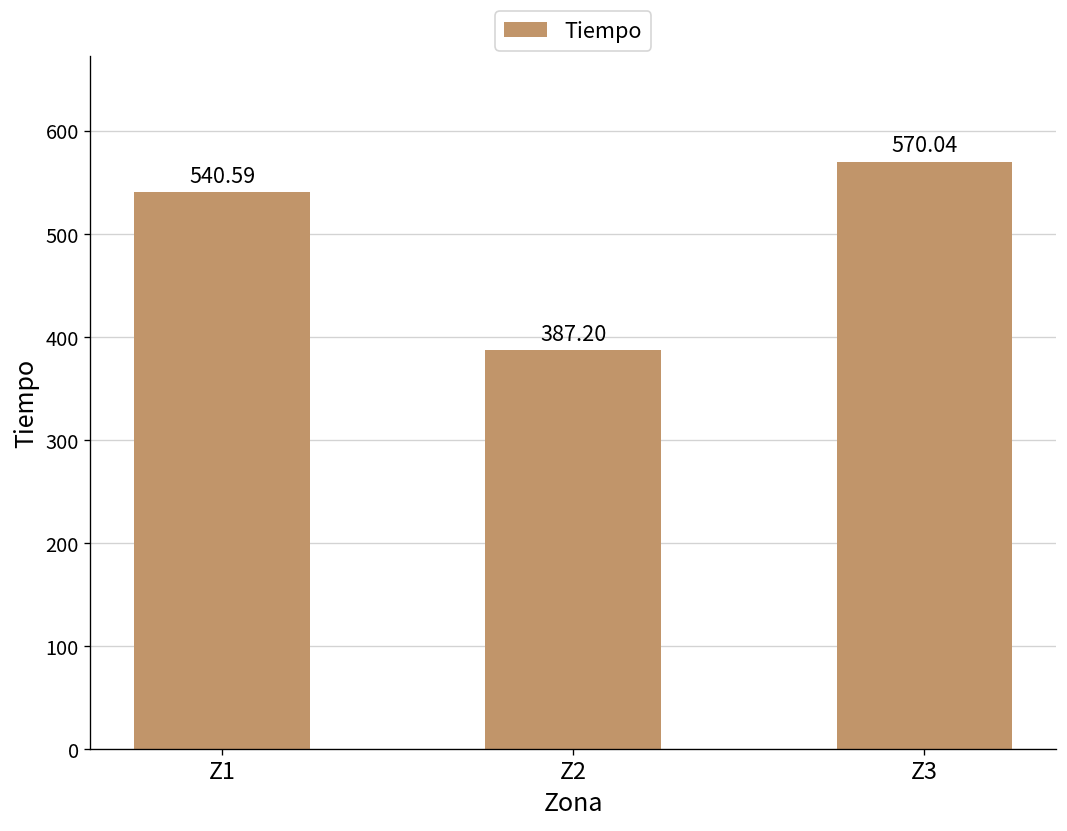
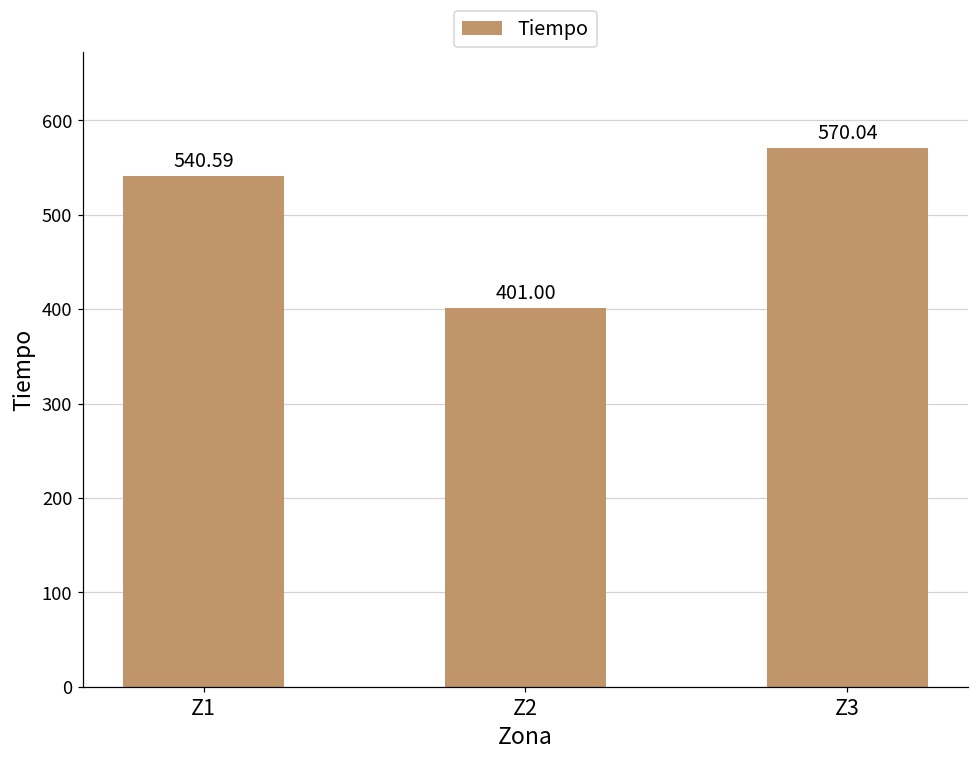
  {
    "Z1": 540.59,
-   "Z2": 387.20,
+   "Z2": 401.00,
    "Z3": 570.04
  }
